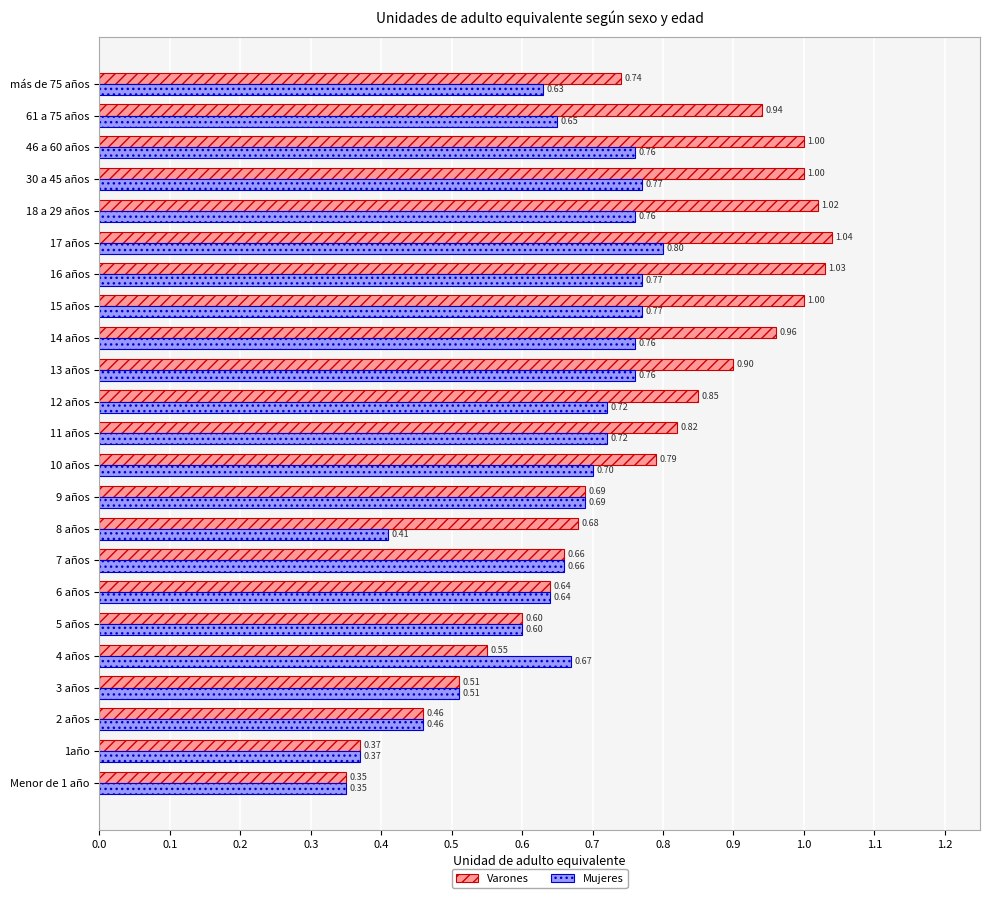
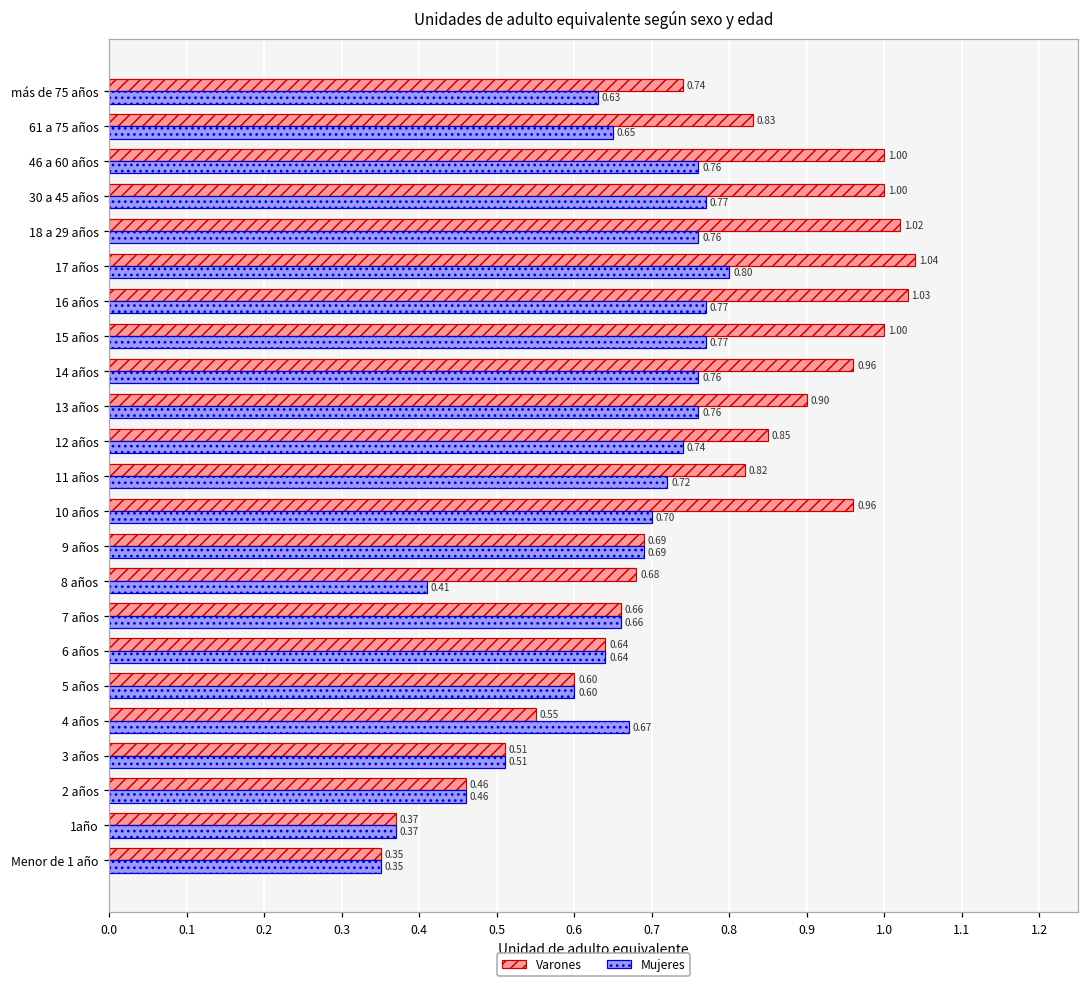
  {
    "Varones": {
      "más de 75 años": 0.74,
-     "61 a 75 años": 0.94,
+     "61 a 75 años": 0.83,
      "46 a 60 años": 1.00,
      "30 a 45 años": 1.00,
      "18 a 29 años": 1.02,
      "17 años": 1.04,
      "16 años": 1.03,
      "15 años": 1.00,
      "14 años": 0.96,
      "13 años": 0.90,
      "12 años": 0.85,
      "11 años": 0.82,
-     "10 años": 0.79,
+     "10 años": 0.96,
      "9 años": 0.69,
      "8 años": 0.68,
      "7 años": 0.66,
      "6 años": 0.64,
      "5 años": 0.60,
      "4 años": 0.55,
      "3 años": 0.51,
      "2 años": 0.46,
      "1año": 0.37,
      "Menor de 1 año": 0.35
    },
    "Mujeres": {
      "más de 75 años": 0.63,
      "61 a 75 años": 0.65,
      "46 a 60 años": 0.76,
      "30 a 45 años": 0.77,
      "18 a 29 años": 0.76,
      "17 años": 0.80,
      "16 años": 0.77,
      "15 años": 0.77,
      "14 años": 0.76,
      "13 años": 0.76,
-     "12 años": 0.72,
+     "12 años": 0.74,
      "11 años": 0.72,
      "10 años": 0.70,
      "9 años": 0.69,
      "8 años": 0.41,
      "7 años": 0.66,
      "6 años": 0.64,
      "5 años": 0.60,
      "4 años": 0.67,
      "3 años": 0.51,
      "2 años": 0.46,
      "1año": 0.37,
      "Menor de 1 año": 0.35
    }
  }
